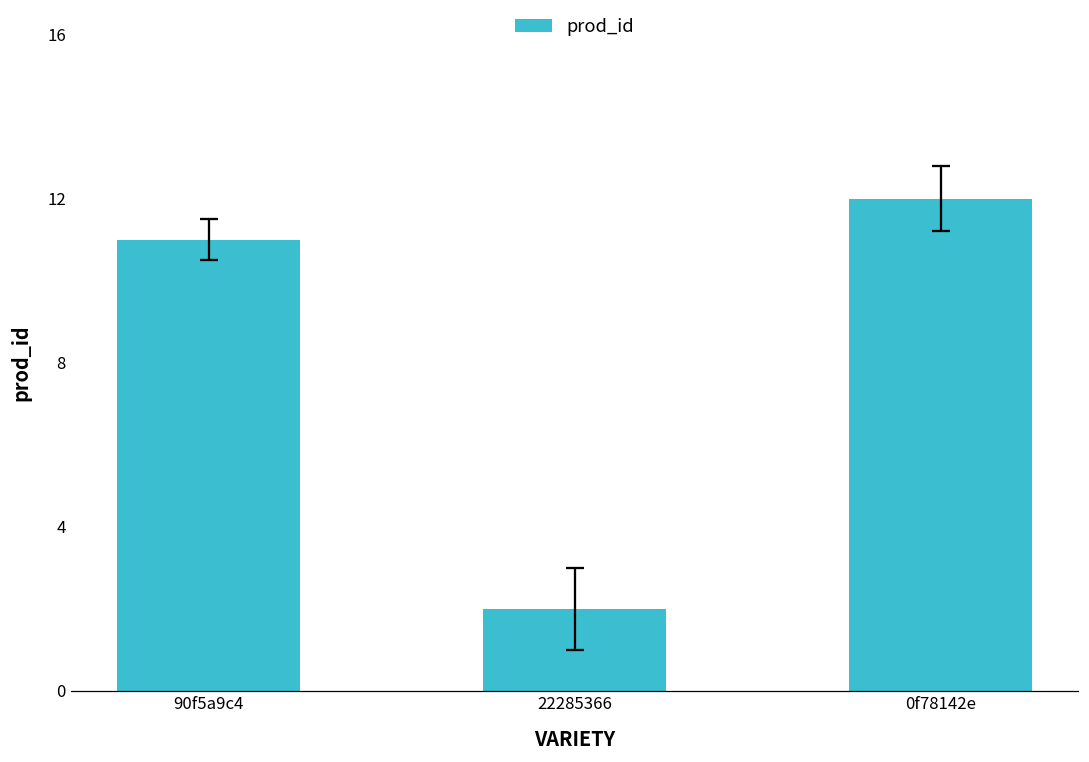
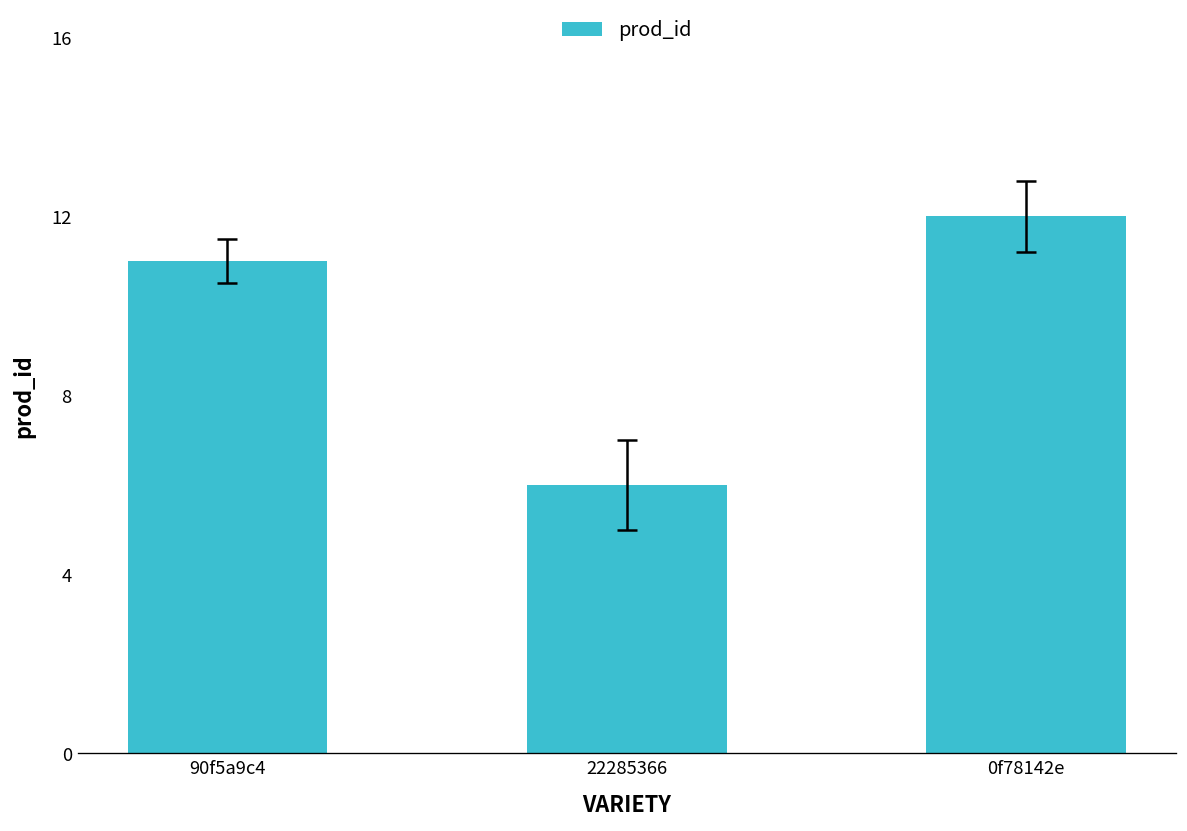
  {
    "prod_id": {
      "90f5a9c4": 11,
-     "22285366": 2,
+     "22285366": 6,
      "0f78142e": 12
    }
  }
